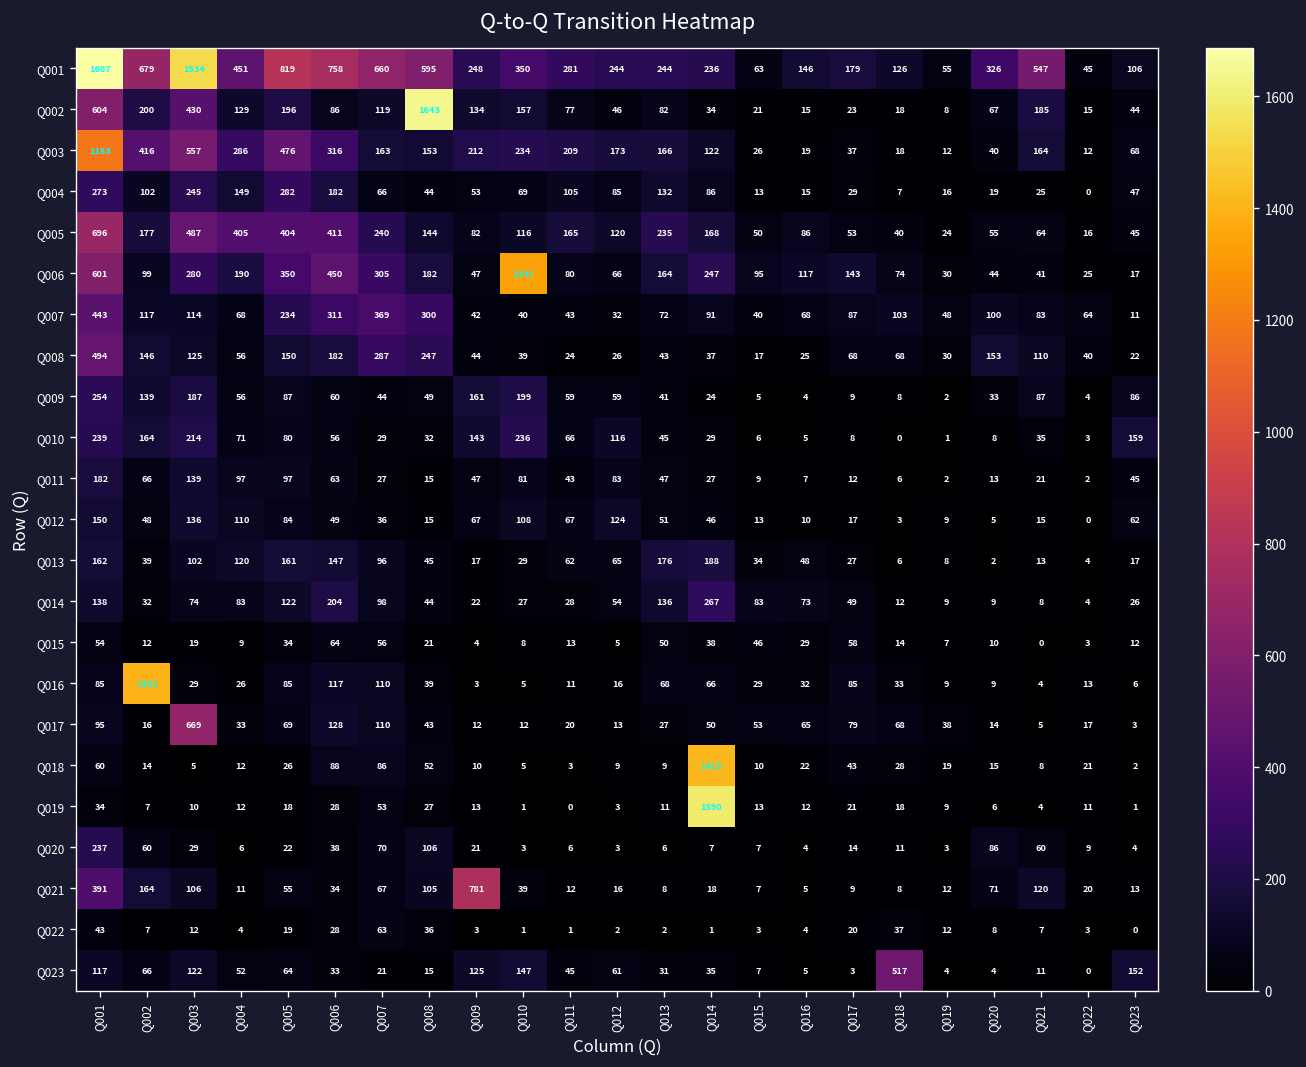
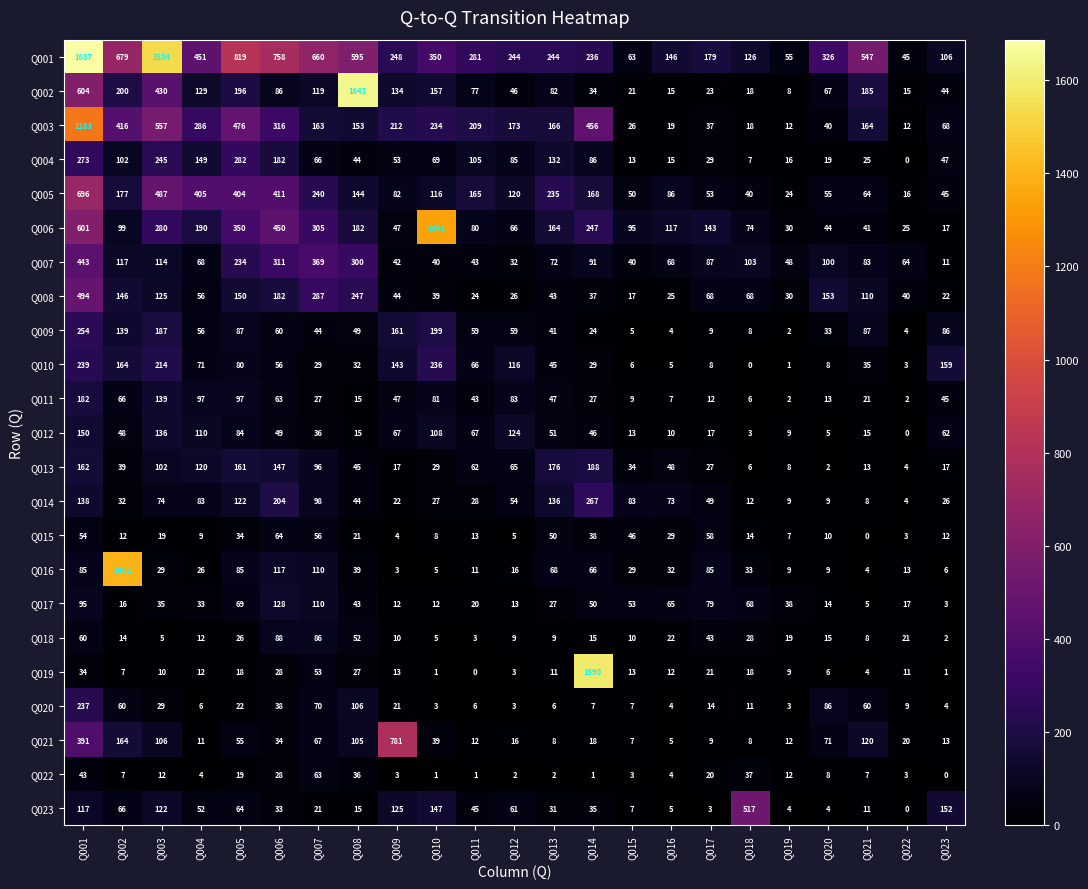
  {
    "Q003": {
      "Q001": 1183,
      "Q002": 416,
      "Q003": 557,
      "Q004": 286,
      "Q005": 476,
      "Q006": 316,
      "Q007": 163,
      "Q008": 153,
      "Q009": 212,
      "Q010": 234,
      "Q011": 209,
      "Q012": 173,
      "Q013": 166,
-     "Q014": 122,
+     "Q014": 456,
      "Q015": 26,
      "Q016": 19,
      "Q017": 37,
      "Q018": 18,
      "Q019": 12,
      "Q020": 40,
      "Q021": 164,
      "Q022": 12,
      "Q023": 68
    },
    "Q017": {
      "Q001": 95,
      "Q002": 16,
-     "Q003": 669,
+     "Q003": 35,
      "Q004": 33,
      "Q005": 69,
      "Q006": 128,
      "Q007": 110,
      "Q008": 43,
      "Q009": 12,
      "Q010": 12,
      "Q011": 20,
      "Q012": 13,
      "Q013": 27,
      "Q014": 50,
      "Q015": 53,
      "Q016": 65,
      "Q017": 79,
      "Q018": 68,
      "Q019": 38,
      "Q020": 14,
      "Q021": 5,
      "Q022": 17,
      "Q023": 3
    },
    "Q018": {
      "Q001": 60,
      "Q002": 14,
      "Q003": 5,
      "Q004": 12,
      "Q005": 26,
      "Q006": 88,
      "Q007": 86,
      "Q008": 52,
      "Q009": 10,
      "Q010": 5,
      "Q011": 3,
      "Q012": 9,
      "Q013": 9,
-     "Q014": 1415,
+     "Q014": 15,
      "Q015": 10,
      "Q016": 22,
      "Q017": 43,
      "Q018": 28,
      "Q019": 19,
      "Q020": 15,
      "Q021": 8,
      "Q022": 21,
      "Q023": 2
    }
  }
